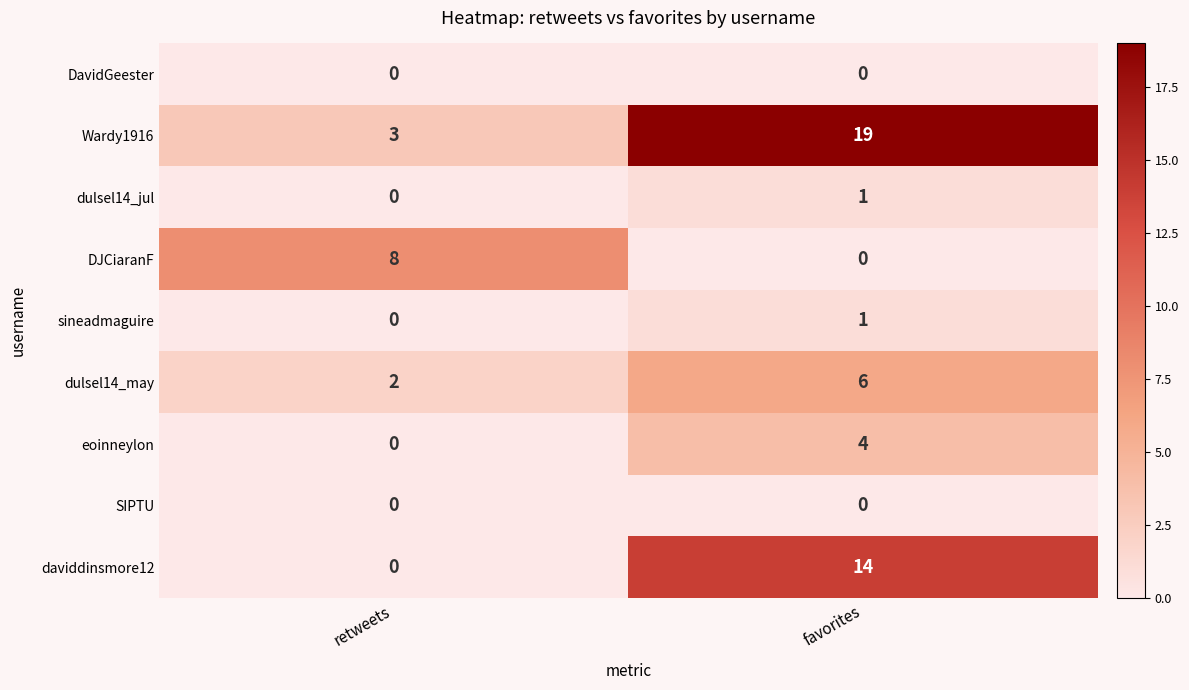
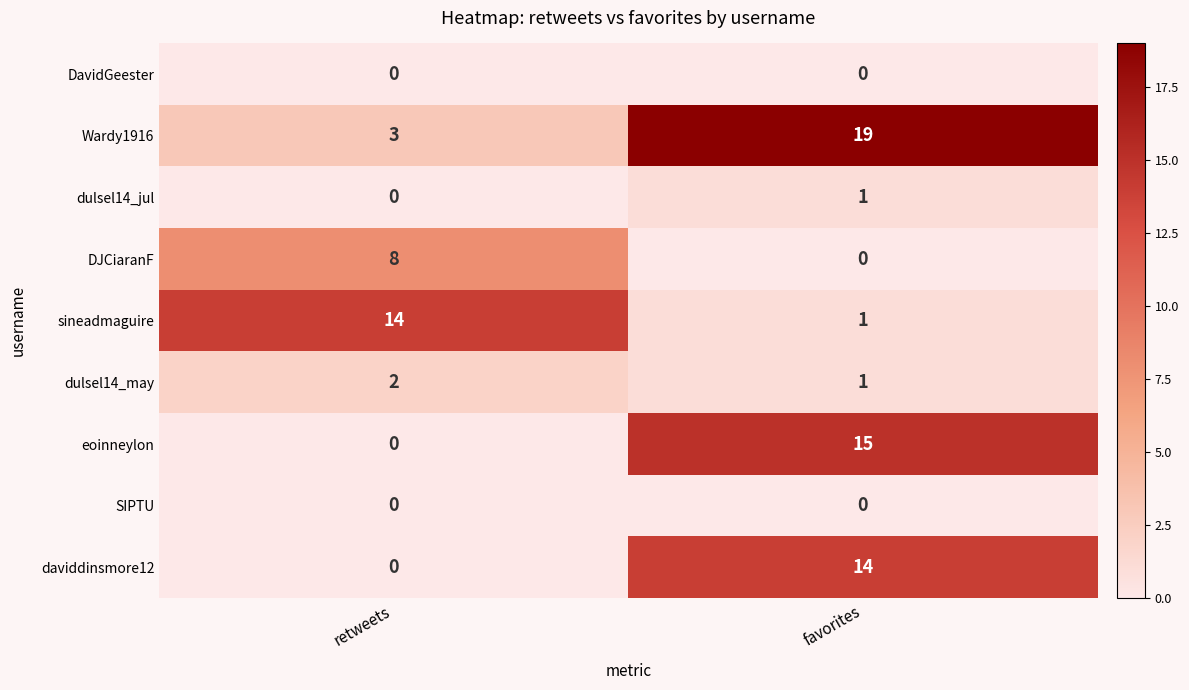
  {
    "DavidGeester": {
      "retweets": 0,
      "favorites": 0
    },
    "Wardy1916": {
      "retweets": 3,
      "favorites": 19
    },
    "dulsel14_jul": {
      "retweets": 0,
      "favorites": 1
    },
    "DJCiaranF": {
      "retweets": 8,
      "favorites": 0
    },
    "sineadmaguire": {
-     "retweets": 0,
+     "retweets": 14,
      "favorites": 1
    },
    "dulsel14_may": {
      "retweets": 2,
-     "favorites": 6
+     "favorites": 1
    },
    "eoinneylon": {
      "retweets": 0,
-     "favorites": 4
+     "favorites": 15
    },
    "SIPTU": {
      "retweets": 0,
      "favorites": 0
    },
    "daviddinsmore12": {
      "retweets": 0,
      "favorites": 14
    }
  }
